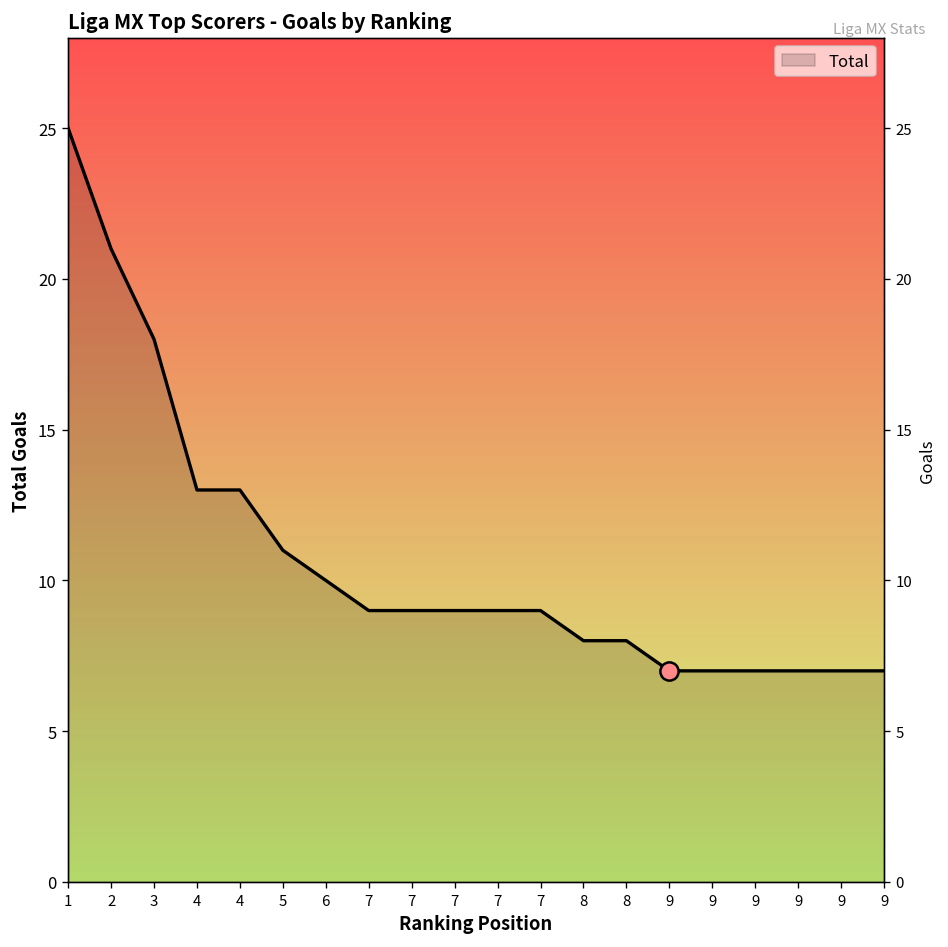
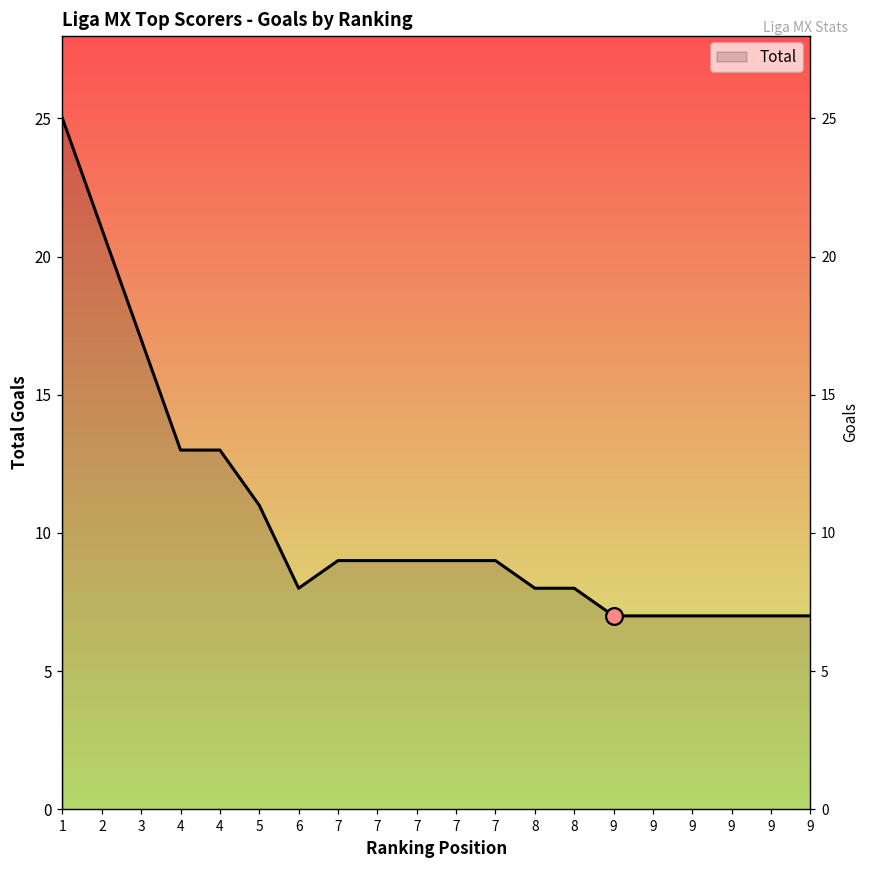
  {
    "Total": {
      "1": 25,
      "2": 21,
-     "3": 18,
+     "3": 17,
      "5": 11,
-     "6": 10
+     "6": 8
    }
  }
